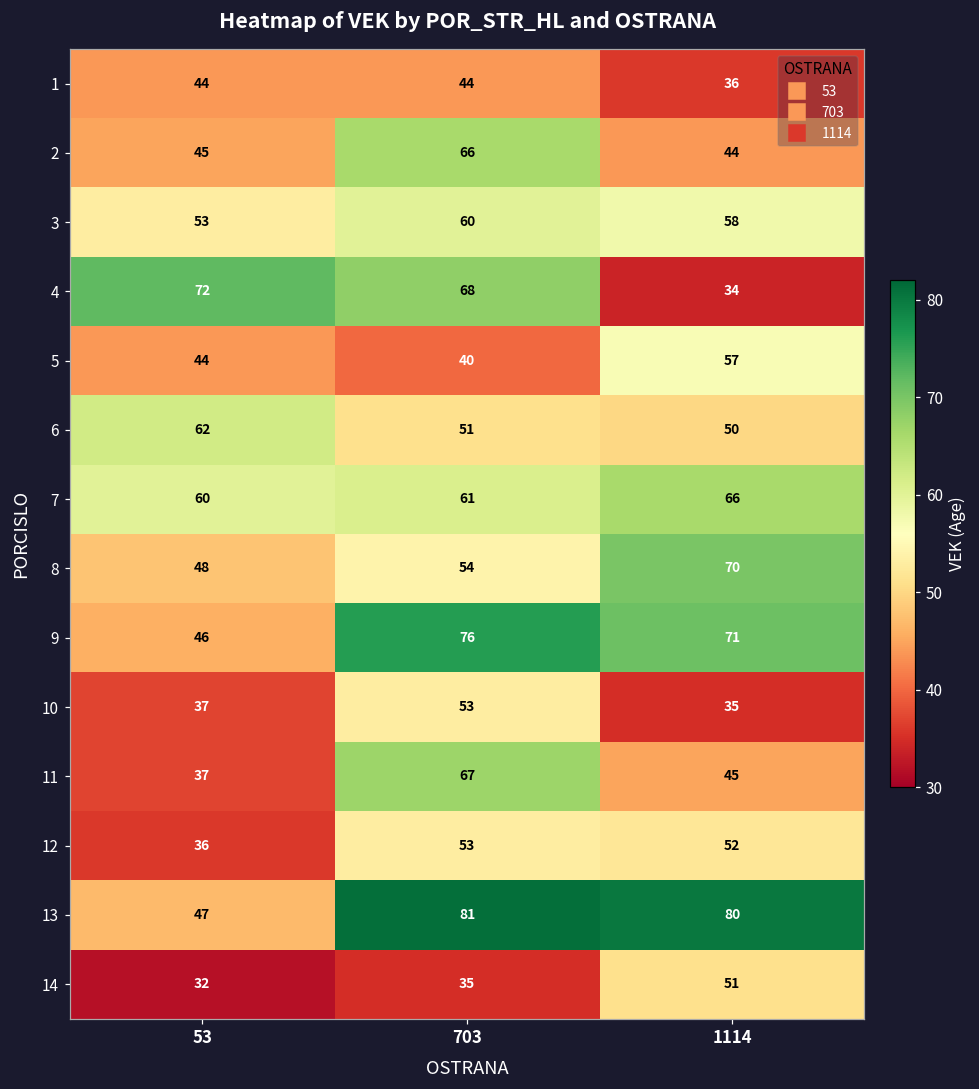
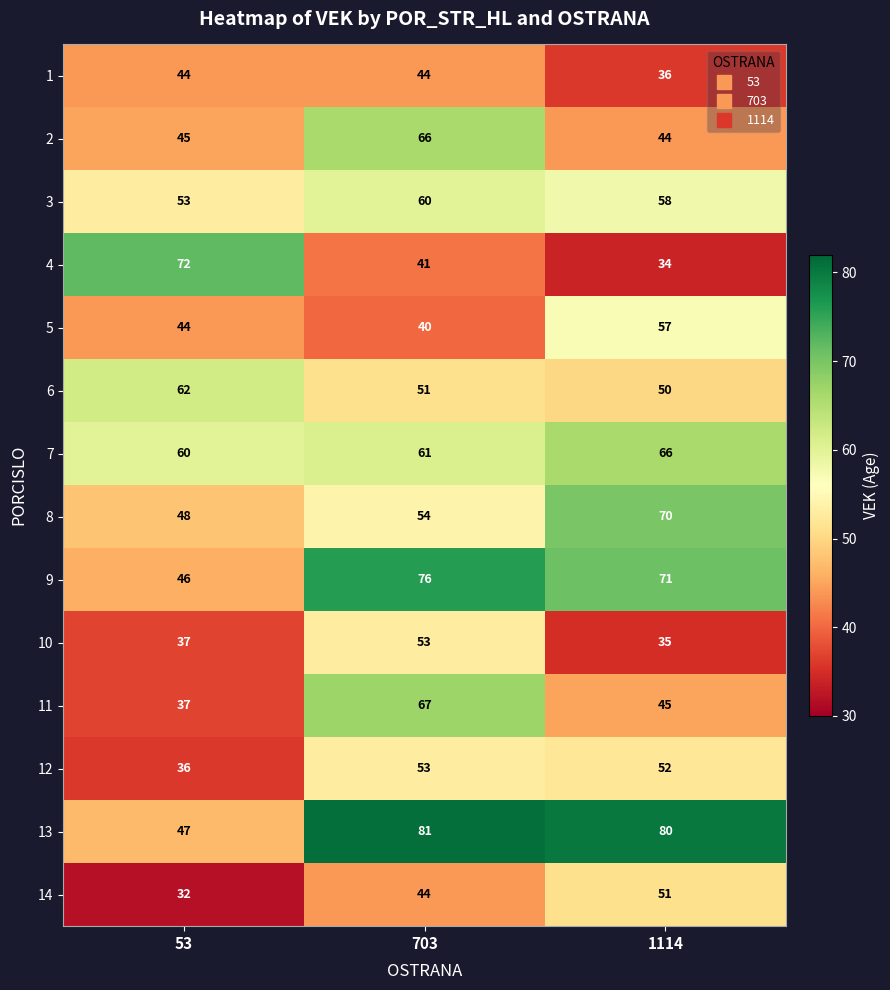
  {
    "1": {
      "53": 44,
      "703": 44,
      "1114": 36
    },
    "2": {
      "53": 45,
      "703": 66,
      "1114": 44
    },
    "3": {
      "53": 53,
      "703": 60,
      "1114": 58
    },
    "4": {
      "53": 72,
-     "703": 68,
+     "703": 41,
      "1114": 34
    },
    "5": {
      "53": 44,
      "703": 40,
      "1114": 57
    },
    "6": {
      "53": 62,
      "703": 51,
      "1114": 50
    },
    "7": {
      "53": 60,
      "703": 61,
      "1114": 66
    },
    "8": {
      "53": 48,
      "703": 54,
      "1114": 70
    },
    "9": {
      "53": 46,
      "703": 76,
      "1114": 71
    },
    "10": {
      "53": 37,
      "703": 53,
      "1114": 35
    },
    "11": {
      "53": 37,
      "703": 67,
      "1114": 45
    },
    "12": {
      "53": 36,
      "703": 53,
      "1114": 52
    },
    "13": {
      "53": 47,
      "703": 81,
      "1114": 80
    },
    "14": {
      "53": 32,
-     "703": 35,
+     "703": 44,
      "1114": 51
    }
  }
